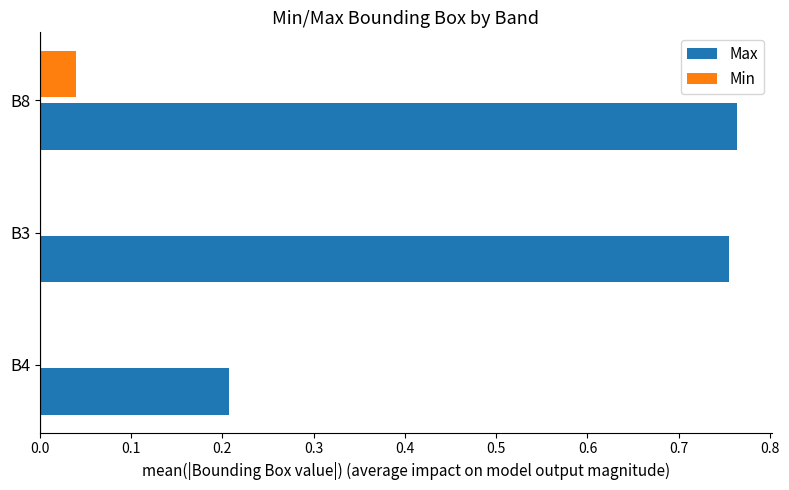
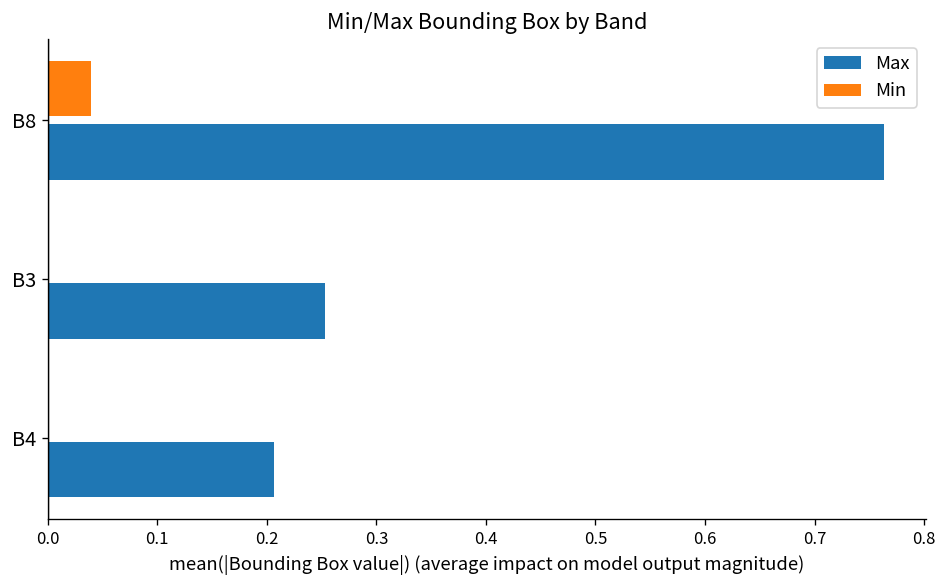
  {
    "Max": {
      "B8": 0.76,
-     "B3": 0.76,
+     "B3": 0.25,
      "B4": 0.21
    },
    "Min": {
      "B8": 0.04,
      "B3": 0.00,
      "B4": 0.00
    }
  }
